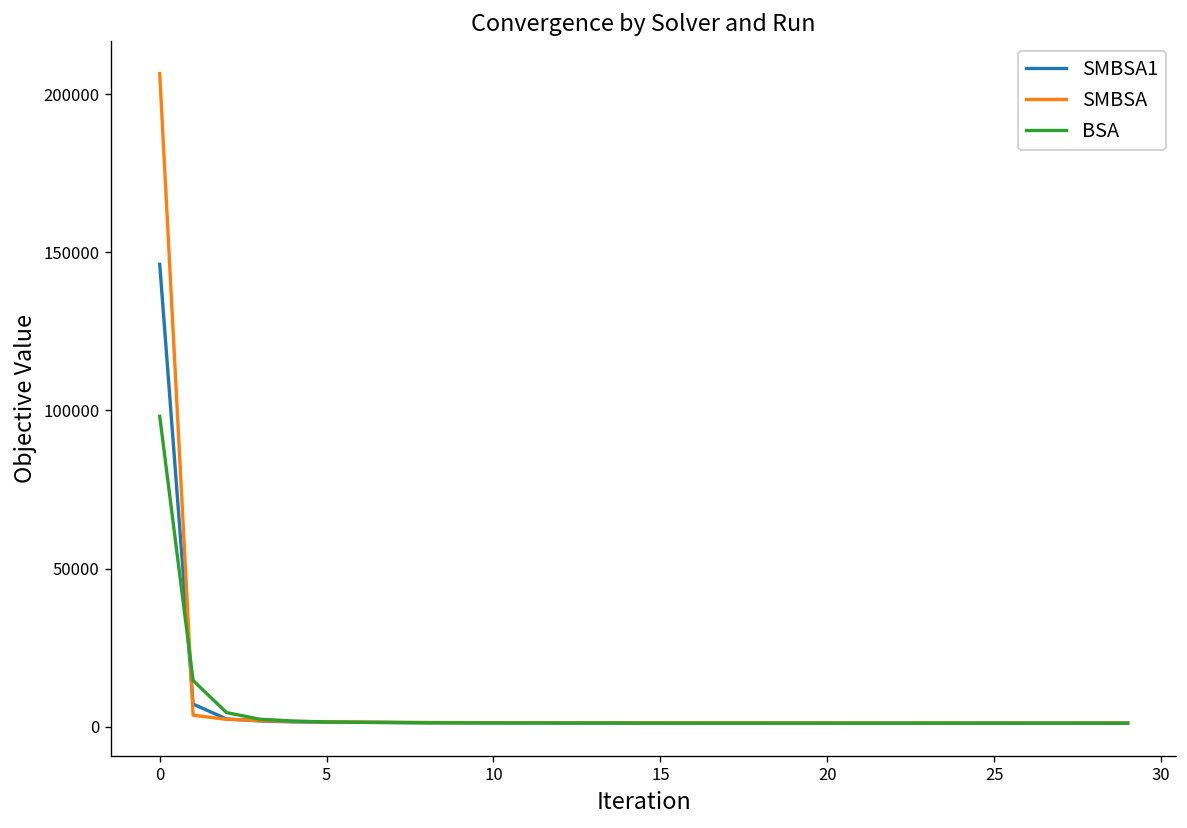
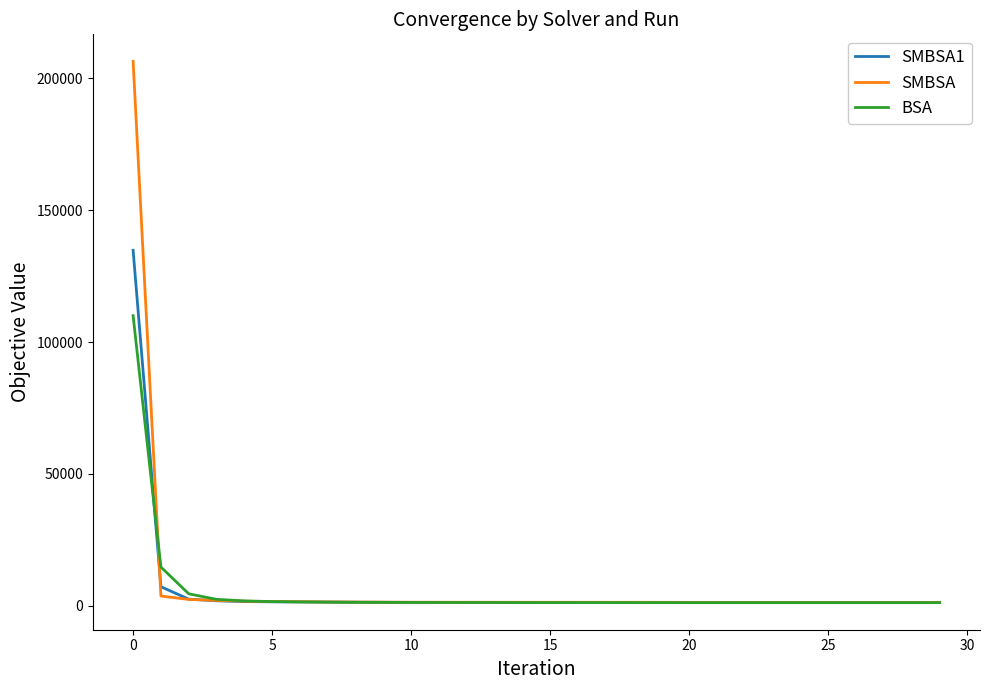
  {
    "SMBSA1": {
-     "0": 146000
+     "0": 135000
    },
    "SMBSA": {
      "0": 206000
    },
    "BSA": {
-     "0": 98000
+     "0": 110000
    }
  }
